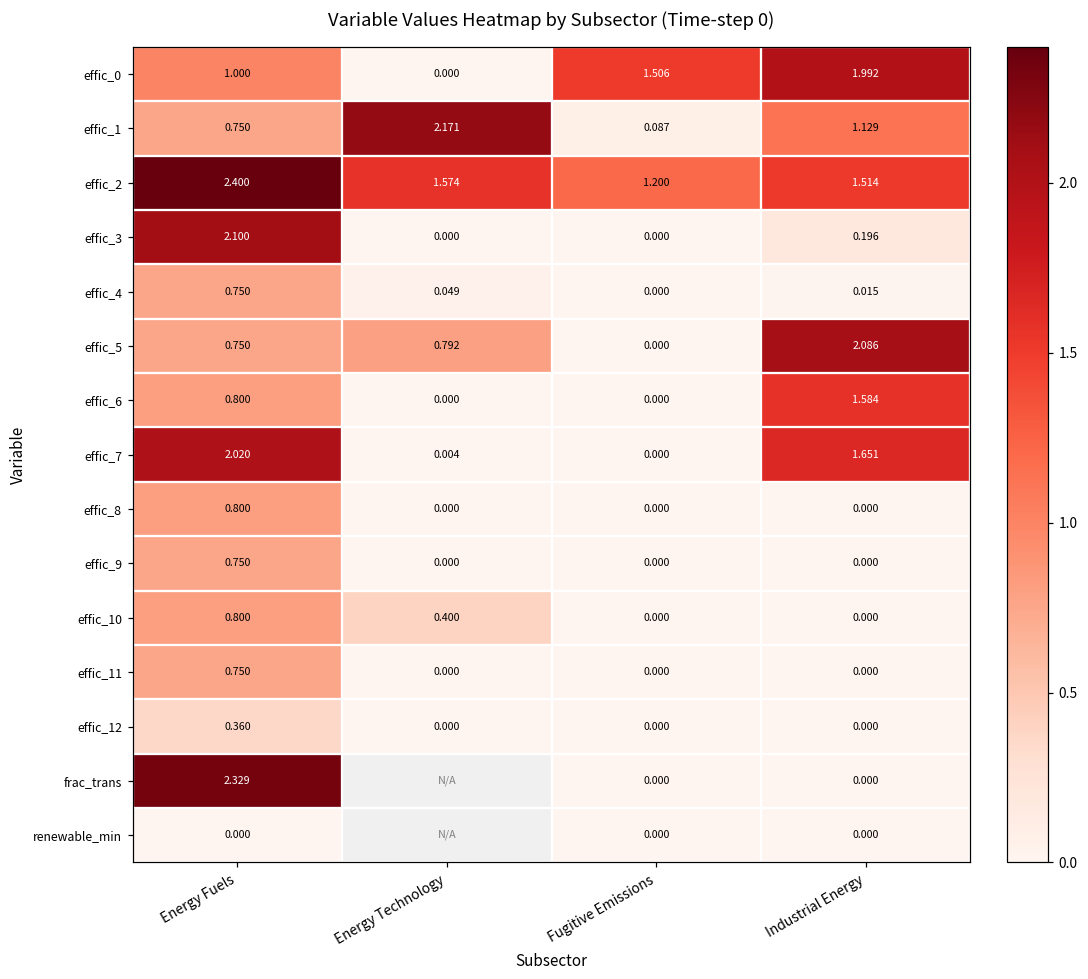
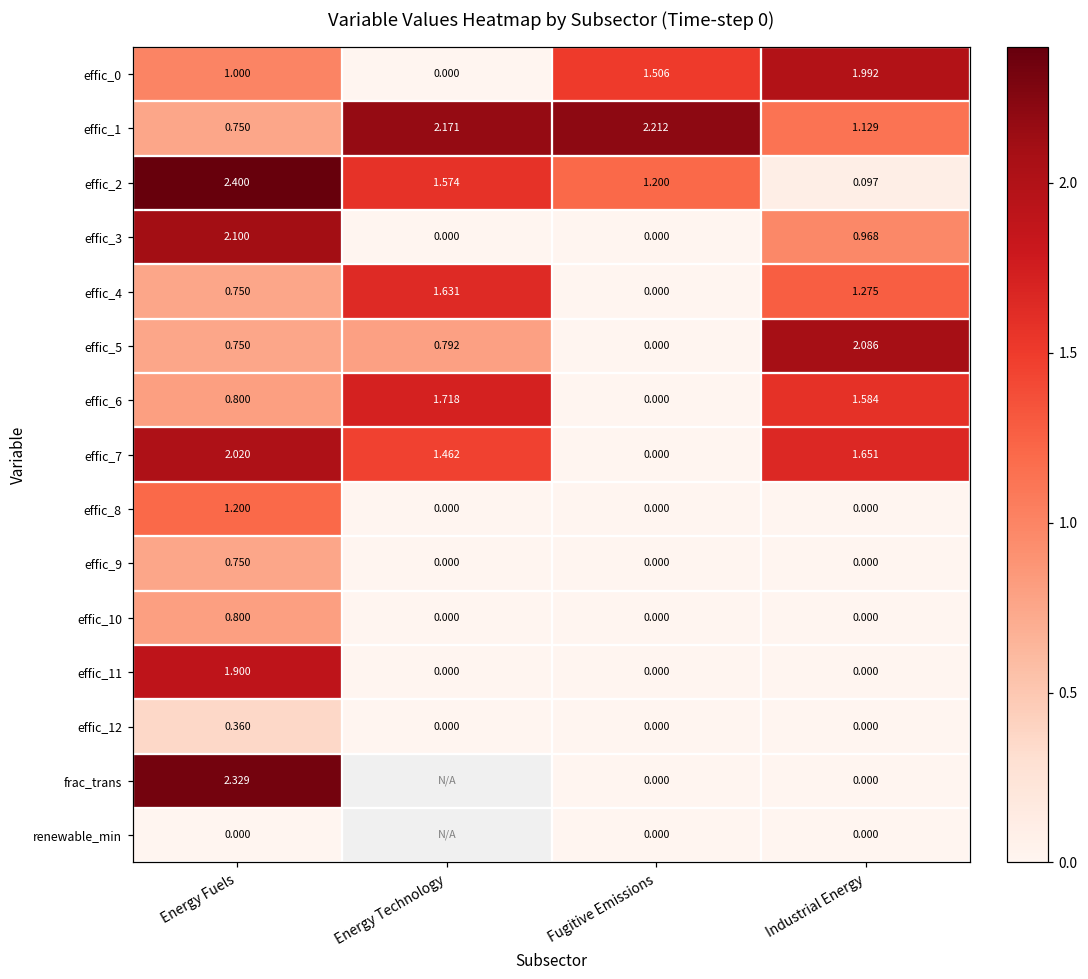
  {
    "effic_0": {
      "Energy Fuels": 1.000,
      "Energy Technology": 0.000,
      "Fugitive Emissions": 1.506,
      "Industrial Energy": 1.992
    },
    "effic_1": {
      "Energy Fuels": 0.750,
      "Energy Technology": 2.171,
-     "Fugitive Emissions": 0.087,
+     "Fugitive Emissions": 2.212,
      "Industrial Energy": 1.129
    },
    "effic_2": {
      "Energy Fuels": 2.400,
      "Energy Technology": 1.574,
      "Fugitive Emissions": 1.200,
-     "Industrial Energy": 1.514
+     "Industrial Energy": 0.097
    },
    "effic_3": {
      "Energy Fuels": 2.100,
      "Energy Technology": 0.000,
      "Fugitive Emissions": 0.000,
-     "Industrial Energy": 0.196
+     "Industrial Energy": 0.968
    },
    "effic_4": {
      "Energy Fuels": 0.750,
-     "Energy Technology": 0.049,
+     "Energy Technology": 1.631,
      "Fugitive Emissions": 0.000,
-     "Industrial Energy": 0.015
+     "Industrial Energy": 1.275
    },
    "effic_5": {
      "Energy Fuels": 0.750,
      "Energy Technology": 0.792,
      "Fugitive Emissions": 0.000,
      "Industrial Energy": 2.086
    },
    "effic_6": {
      "Energy Fuels": 0.800,
-     "Energy Technology": 0.000,
+     "Energy Technology": 1.718,
      "Fugitive Emissions": 0.000,
      "Industrial Energy": 1.584
    },
    "effic_7": {
      "Energy Fuels": 2.020,
-     "Energy Technology": 0.004,
+     "Energy Technology": 1.462,
      "Fugitive Emissions": 0.000,
      "Industrial Energy": 1.651
    },
    "effic_8": {
-     "Energy Fuels": 0.800,
+     "Energy Fuels": 1.200,
      "Energy Technology": 0.000,
      "Fugitive Emissions": 0.000,
      "Industrial Energy": 0.000
    },
    "effic_9": {
      "Energy Fuels": 0.750,
      "Energy Technology": 0.000,
      "Fugitive Emissions": 0.000,
      "Industrial Energy": 0.000
    },
    "effic_10": {
      "Energy Fuels": 0.800,
-     "Energy Technology": 0.400,
+     "Energy Technology": 0.000,
      "Fugitive Emissions": 0.000,
      "Industrial Energy": 0.000
    },
    "effic_11": {
-     "Energy Fuels": 0.750,
+     "Energy Fuels": 1.900,
      "Energy Technology": 0.000,
      "Fugitive Emissions": 0.000,
      "Industrial Energy": 0.000
    },
    "effic_12": {
      "Energy Fuels": 0.360,
      "Energy Technology": 0.000,
      "Fugitive Emissions": 0.000,
      "Industrial Energy": 0.000
    },
    "frac_trans": {
      "Energy Fuels": 2.329,
      "Fugitive Emissions": 0.000,
      "Industrial Energy": 0.000
    },
    "renewable_min": {
      "Energy Fuels": 0.000,
      "Fugitive Emissions": 0.000,
      "Industrial Energy": 0.000
    }
  }
